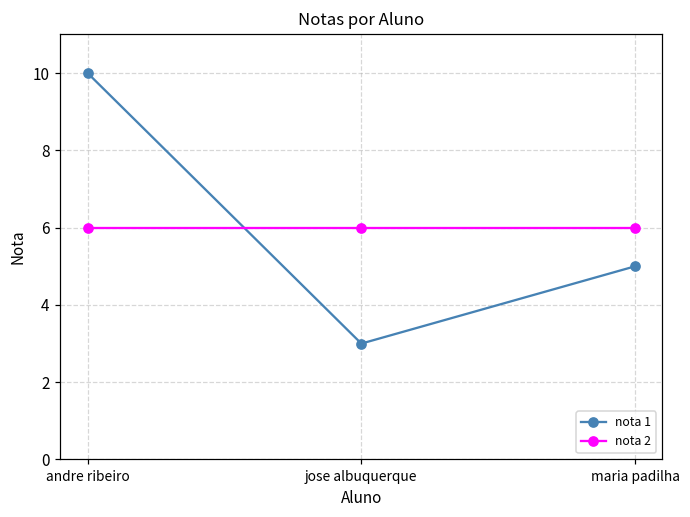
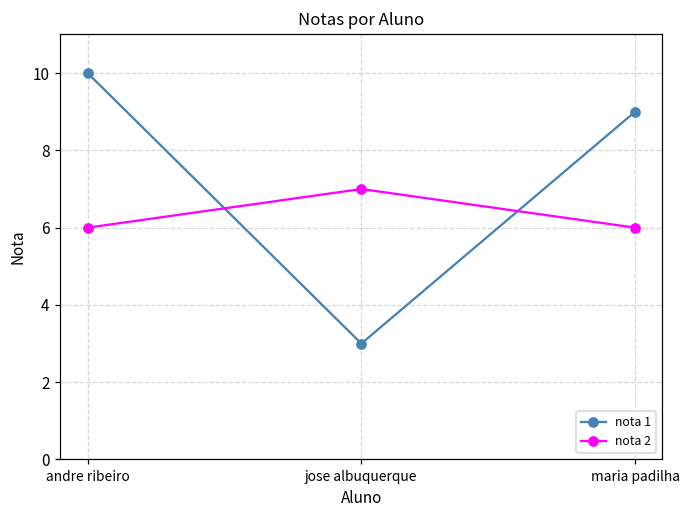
  {
    "nota 1": {
      "andre ribeiro": 10,
      "jose albuquerque": 3,
-     "maria padilha": 5
+     "maria padilha": 9
    },
    "nota 2": {
      "andre ribeiro": 6,
-     "jose albuquerque": 6,
+     "jose albuquerque": 7,
      "maria padilha": 6
    }
  }
